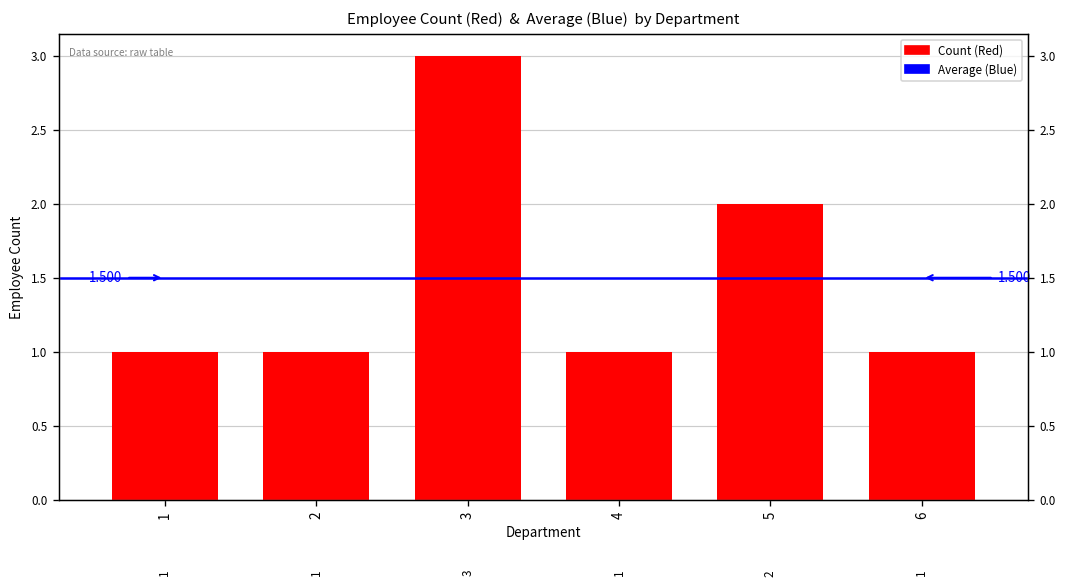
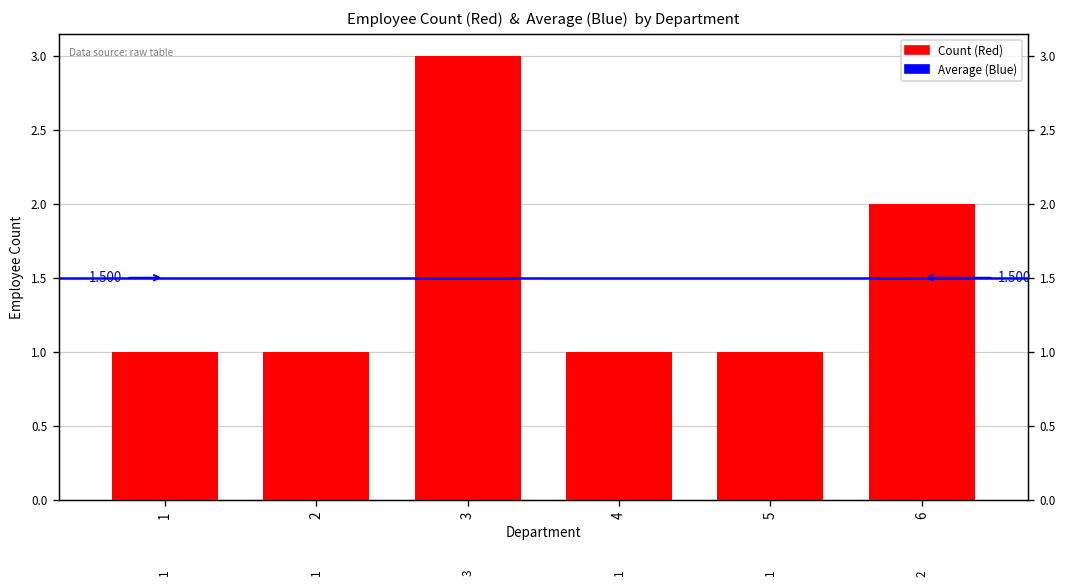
  {
-   "5": 2,
-   "6": 1
+   "5": 1,
+   "6": 2
  }
